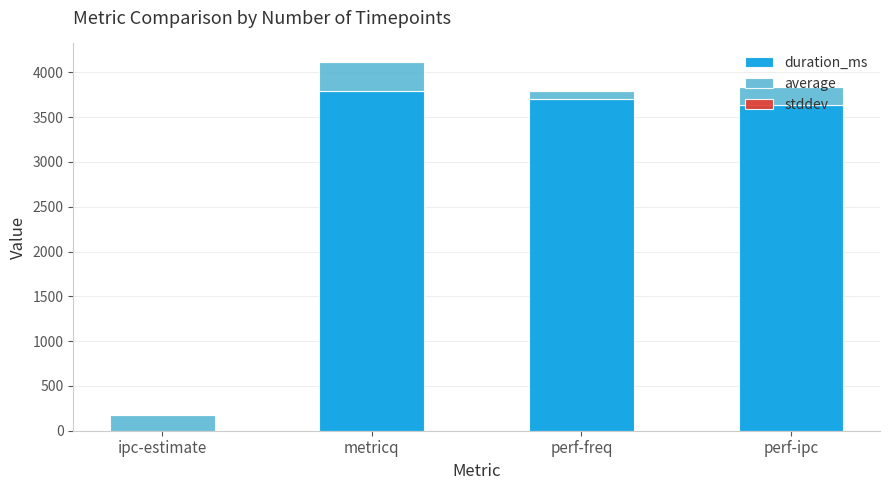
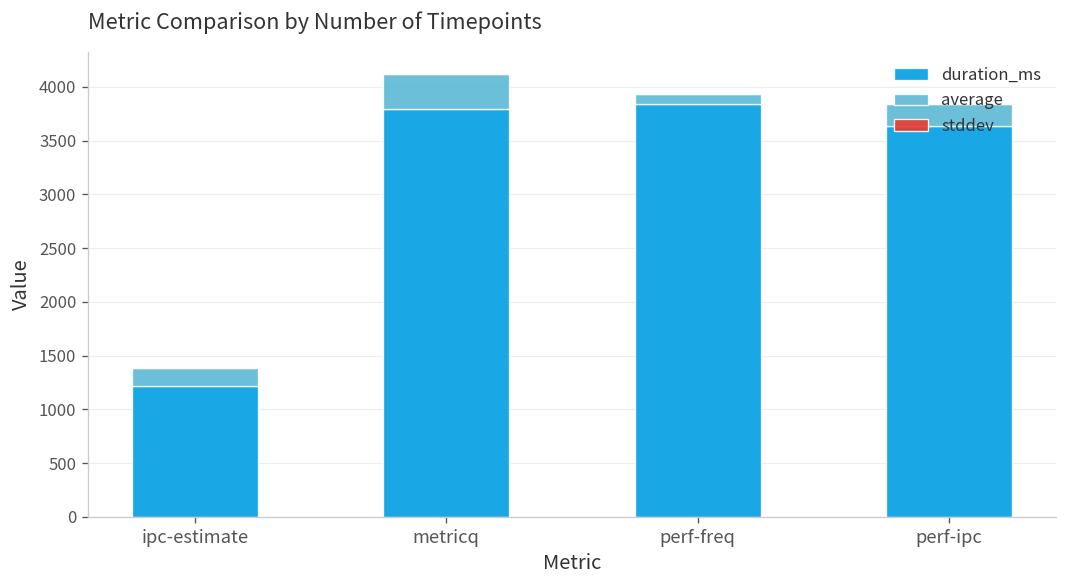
  {
    "duration_ms": {
-     "ipc-estimate": 0,
+     "ipc-estimate": 1200,
      "metricq": 3800,
-     "perf-freq": 3700,
+     "perf-freq": 3800,
      "perf-ipc": 3600
    },
    "stddev": {
      "ipc-estimate": 200,
      "metricq": 300,
      "perf-freq": 100,
      "perf-ipc": 200
    }
  }
